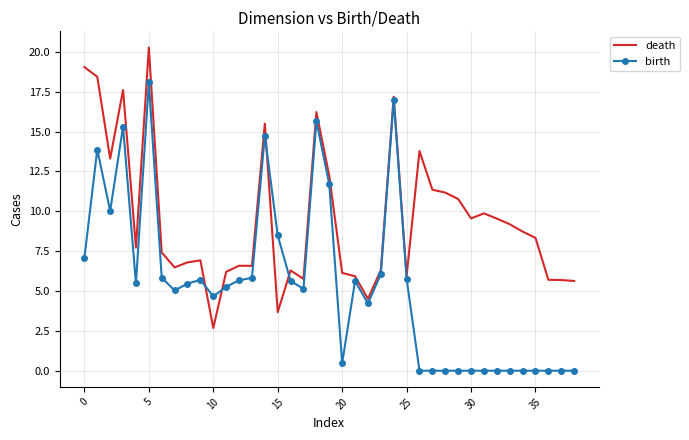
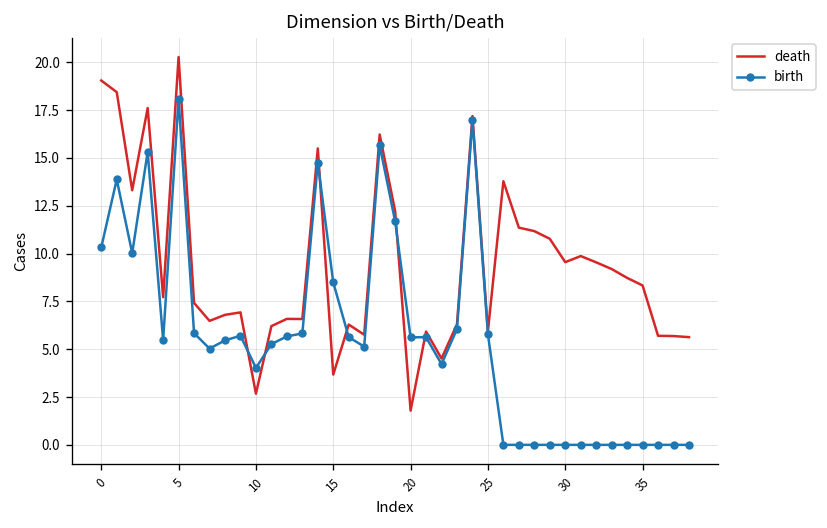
  {
    "death": {
      "0": 19.0,
      "5": 20.3,
      "10": 2.7,
      "15": 3.7,
-     "20": 6.1,
+     "20": 1.8,
      "25": 5.9,
      "30": 9.6,
      "35": 8.3
    },
    "birth": {
-     "0": 7.1,
+     "0": 10.3,
      "5": 18.1,
-     "10": 4.7,
+     "10": 4.0,
      "15": 8.5,
-     "20": 0.5,
+     "20": 5.6,
      "25": 5.8,
      "30": 0.0,
      "35": 0.0
    }
  }
